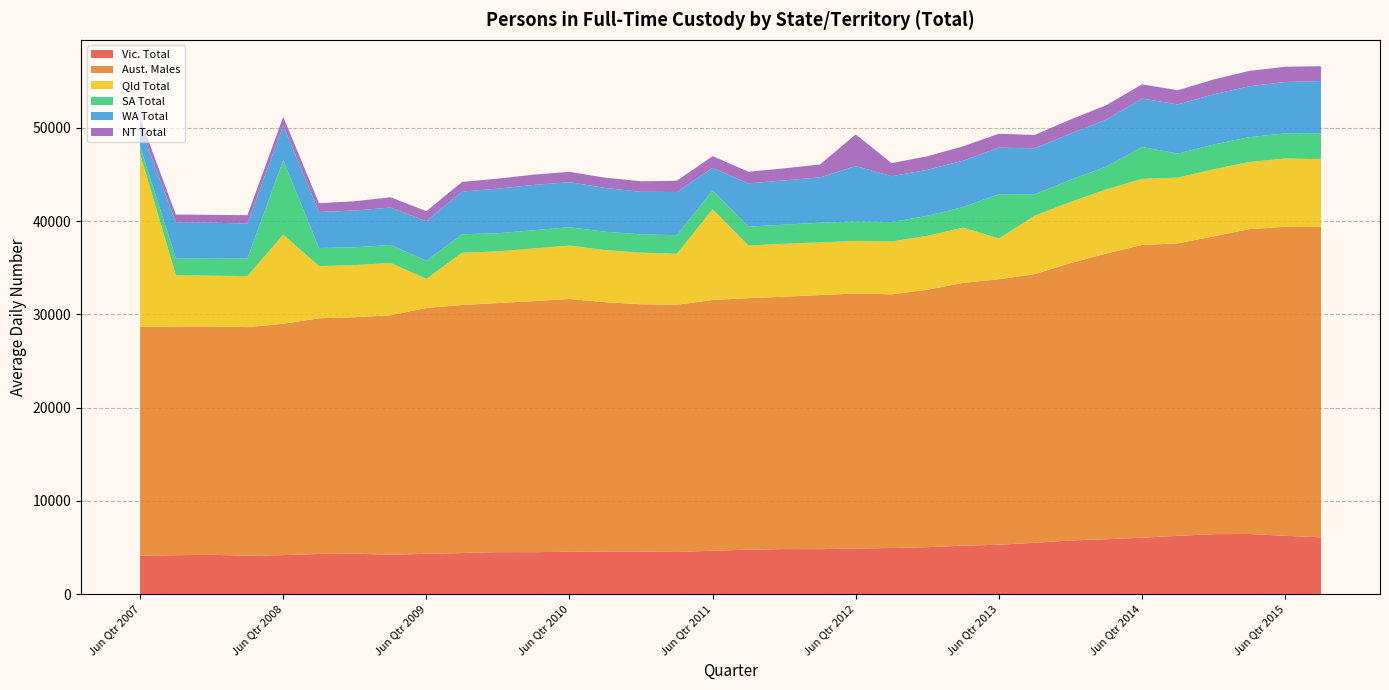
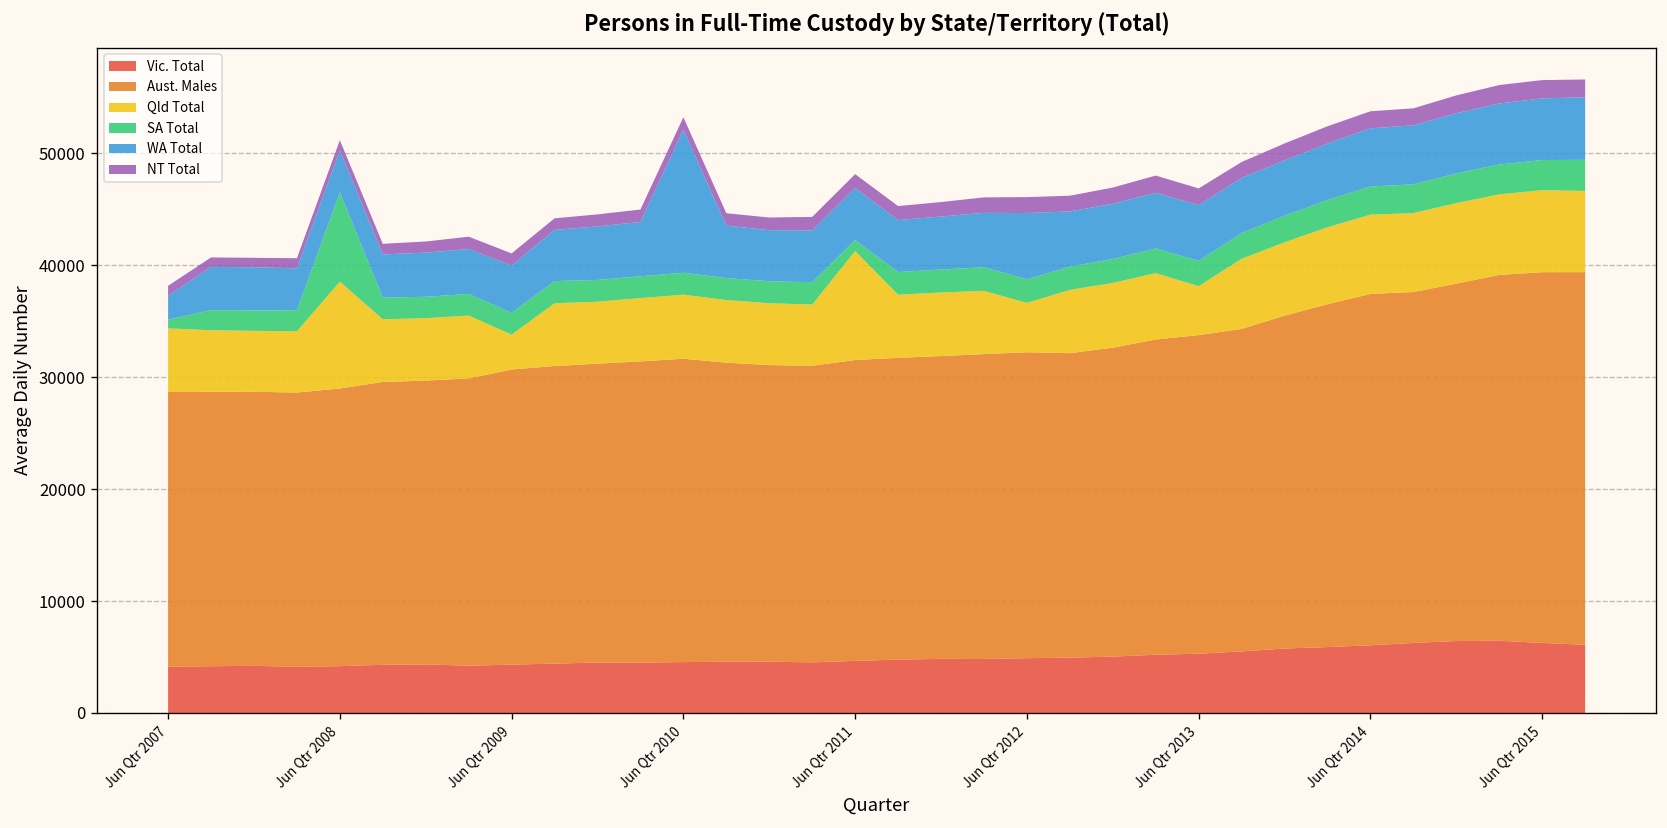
  {
    "Qld Total": {
-     "Jun Qtr 2007": 19000,
+     "Jun Qtr 2007": 6000,
      "Jun Qtr 2008": 10000,
      "Jun Qtr 2009": 3000,
      "Jun Qtr 2010": 6000,
      "Jun Qtr 2011": 10000,
-     "Jun Qtr 2012": 6000,
+     "Jun Qtr 2012": 4000,
      "Jun Qtr 2013": 4000,
      "Jun Qtr 2014": 7000,
      "Jun Qtr 2015": 7000
    },
    "SA Total": {
      "Jun Qtr 2007": 1000,
      "Jun Qtr 2008": 8000,
      "Jun Qtr 2009": 2000,
      "Jun Qtr 2010": 2000,
-     "Jun Qtr 2011": 2000,
+     "Jun Qtr 2011": 1000,
      "Jun Qtr 2012": 2000,
-     "Jun Qtr 2013": 5000,
-     "Jun Qtr 2014": 3400,
+     "Jun Qtr 2013": 2000,
+     "Jun Qtr 2014": 2500,
      "Jun Qtr 2015": 3000
    },
    "WA Total": {
      "Jun Qtr 2008": 4000,
      "Jun Qtr 2009": 4000,
-     "Jun Qtr 2010": 5000,
-     "Jun Qtr 2011": 2000,
+     "Jun Qtr 2010": 13000,
+     "Jun Qtr 2011": 5000,
      "Jun Qtr 2012": 6000,
      "Jun Qtr 2013": 5000,
      "Jun Qtr 2014": 5000,
      "Jun Qtr 2015": 6000
    },
    "NT Total": {
      "Jun Qtr 2008": 1000,
      "Jun Qtr 2009": 1000,
      "Jun Qtr 2010": 1000,
      "Jun Qtr 2011": 1000,
-     "Jun Qtr 2012": 3000,
+     "Jun Qtr 2012": 1000,
      "Jun Qtr 2013": 1000,
      "Jun Qtr 2014": 2000,
      "Jun Qtr 2015": 2000
    }
  }
